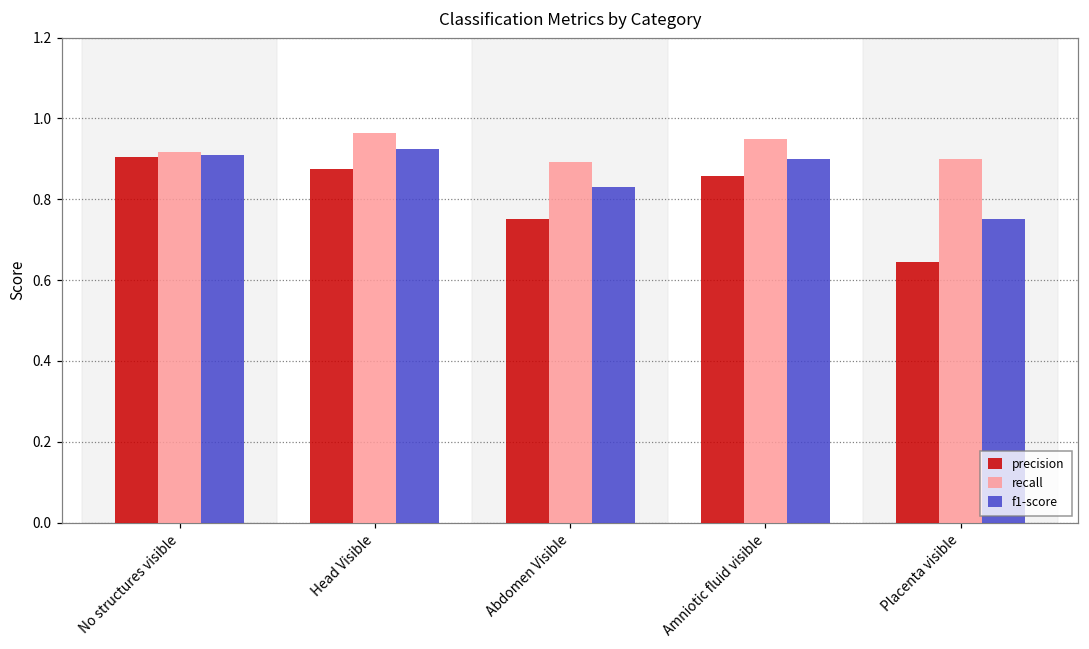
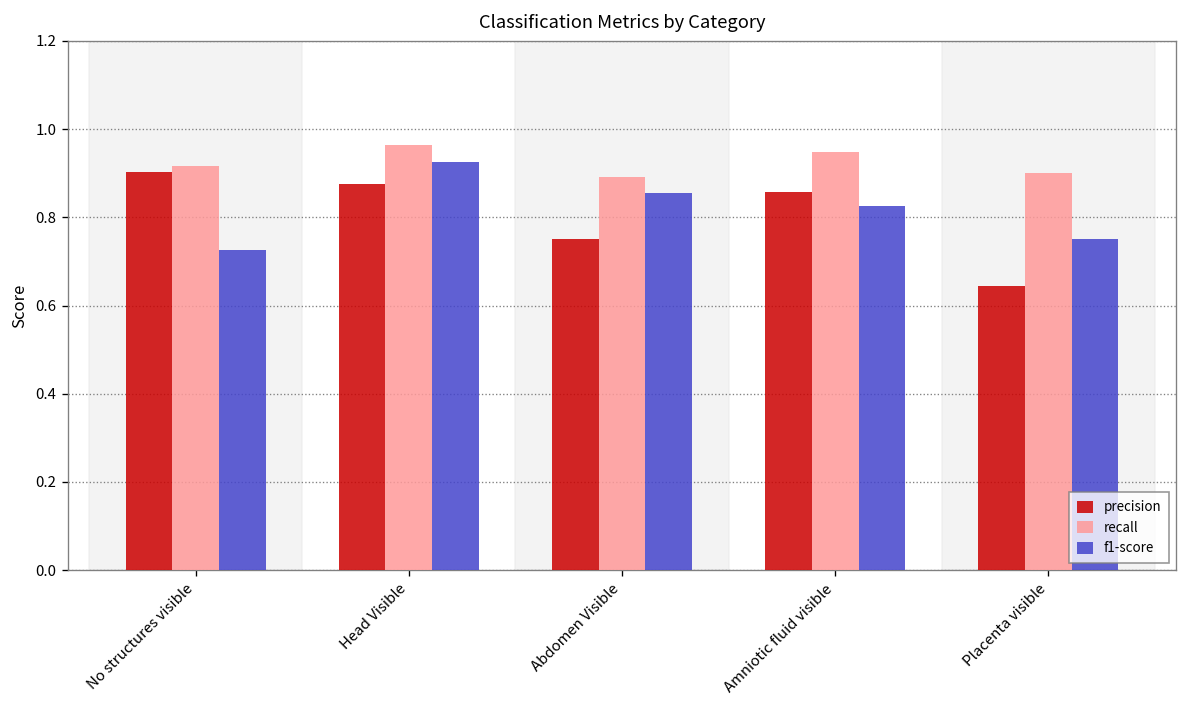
  {
    "precision": {
      "No structures visible": 0.90,
      "Head Visible": 0.88,
      "Abdomen Visible": 0.75,
      "Amniotic fluid visible": 0.86,
      "Placenta visible": 0.64
    },
    "recall": {
      "No structures visible": 0.92,
      "Head Visible": 0.96,
      "Abdomen Visible": 0.89,
      "Amniotic fluid visible": 0.95,
      "Placenta visible": 0.90
    },
    "f1-score": {
-     "No structures visible": 0.91,
+     "No structures visible": 0.73,
      "Head Visible": 0.93,
-     "Abdomen Visible": 0.83,
-     "Amniotic fluid visible": 0.90,
+     "Abdomen Visible": 0.85,
+     "Amniotic fluid visible": 0.83,
      "Placenta visible": 0.75
    }
  }
